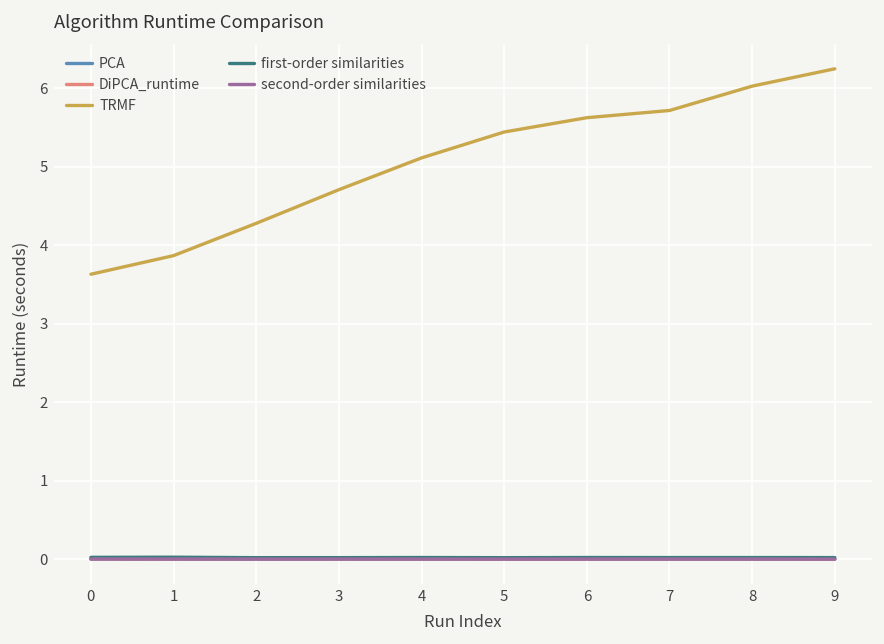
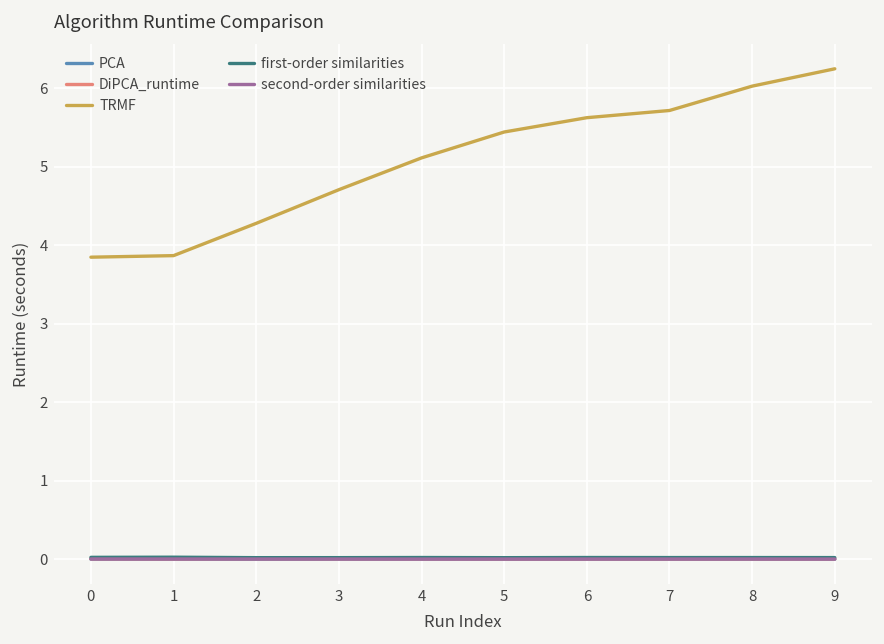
  {
    "TRMF": {
-     "0": 3.6,
+     "0": 3.9,
      "1": 3.9,
      "2": 4.3,
      "3": 4.7,
      "4": 5.1,
      "5": 5.4,
      "6": 5.6,
      "7": 5.7,
      "8": 6.0,
      "9": 6.3
    }
  }
